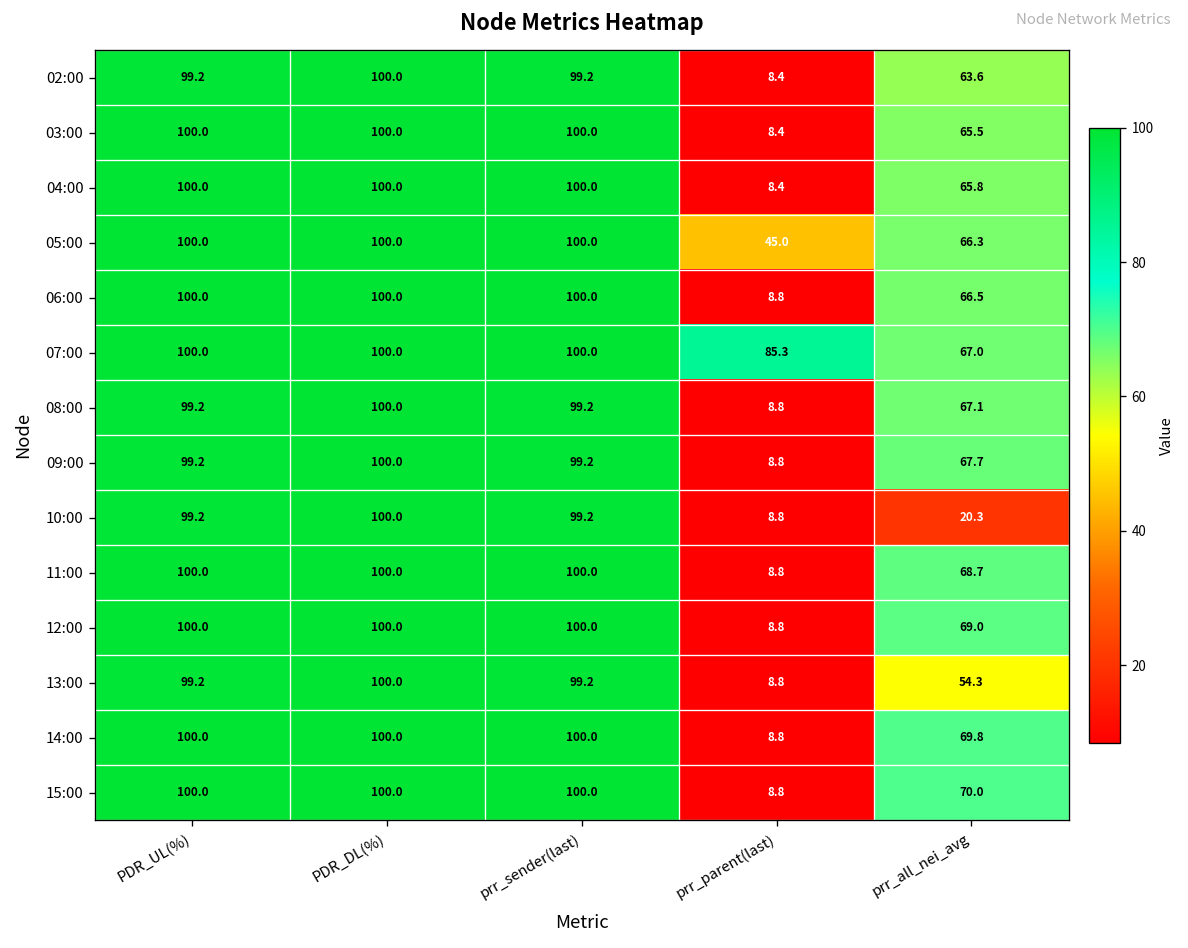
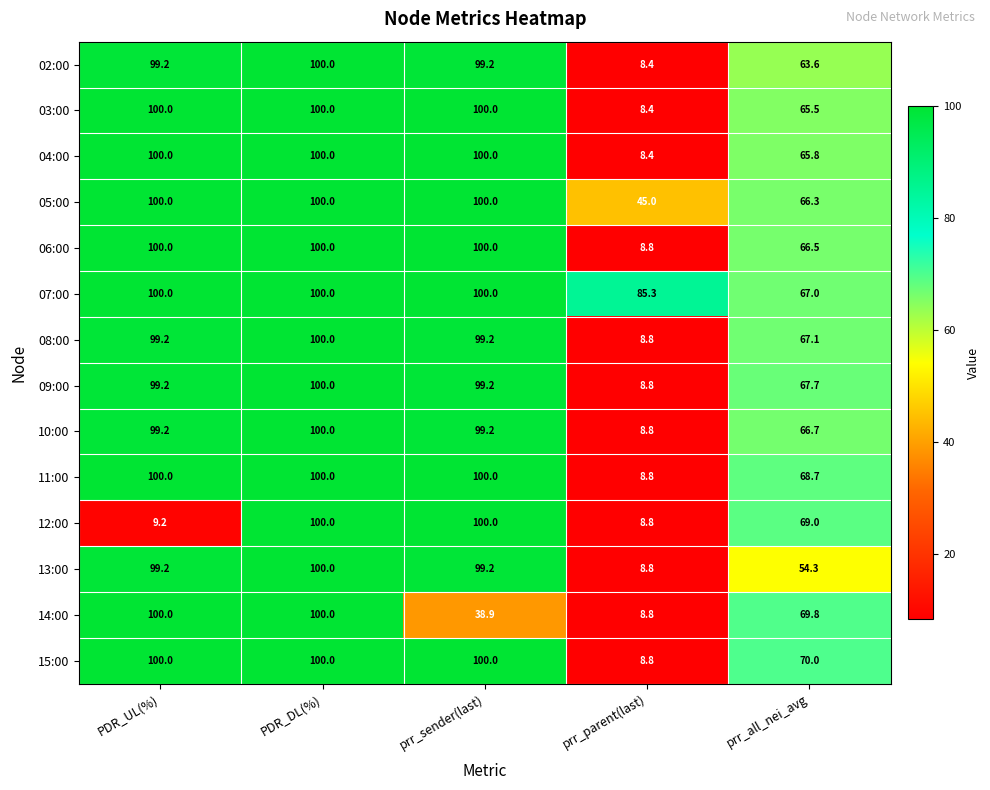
  {
    "02:00": {
      "PDR_UL(%)": 99.2,
      "PDR_DL(%)": 100.0,
      "prr_sender(last)": 99.2,
      "prr_parent(last)": 8.4,
      "prr_all_nei_avg": 63.6
    },
    "03:00": {
      "PDR_UL(%)": 100.0,
      "PDR_DL(%)": 100.0,
      "prr_sender(last)": 100.0,
      "prr_parent(last)": 8.4,
      "prr_all_nei_avg": 65.5
    },
    "04:00": {
      "PDR_UL(%)": 100.0,
      "PDR_DL(%)": 100.0,
      "prr_sender(last)": 100.0,
      "prr_parent(last)": 8.4,
      "prr_all_nei_avg": 65.8
    },
    "05:00": {
      "PDR_UL(%)": 100.0,
      "PDR_DL(%)": 100.0,
      "prr_sender(last)": 100.0,
      "prr_parent(last)": 45.0,
      "prr_all_nei_avg": 66.3
    },
    "06:00": {
      "PDR_UL(%)": 100.0,
      "PDR_DL(%)": 100.0,
      "prr_sender(last)": 100.0,
      "prr_parent(last)": 8.8,
      "prr_all_nei_avg": 66.5
    },
    "07:00": {
      "PDR_UL(%)": 100.0,
      "PDR_DL(%)": 100.0,
      "prr_sender(last)": 100.0,
      "prr_parent(last)": 85.3,
      "prr_all_nei_avg": 67.0
    },
    "08:00": {
      "PDR_UL(%)": 99.2,
      "PDR_DL(%)": 100.0,
      "prr_sender(last)": 99.2,
      "prr_parent(last)": 8.8,
      "prr_all_nei_avg": 67.1
    },
    "09:00": {
      "PDR_UL(%)": 99.2,
      "PDR_DL(%)": 100.0,
      "prr_sender(last)": 99.2,
      "prr_parent(last)": 8.8,
      "prr_all_nei_avg": 67.7
    },
    "10:00": {
      "PDR_UL(%)": 99.2,
      "PDR_DL(%)": 100.0,
      "prr_sender(last)": 99.2,
      "prr_parent(last)": 8.8,
-     "prr_all_nei_avg": 20.3
+     "prr_all_nei_avg": 66.7
    },
    "11:00": {
      "PDR_UL(%)": 100.0,
      "PDR_DL(%)": 100.0,
      "prr_sender(last)": 100.0,
      "prr_parent(last)": 8.8,
      "prr_all_nei_avg": 68.7
    },
    "12:00": {
-     "PDR_UL(%)": 100.0,
+     "PDR_UL(%)": 9.2,
      "PDR_DL(%)": 100.0,
      "prr_sender(last)": 100.0,
      "prr_parent(last)": 8.8,
      "prr_all_nei_avg": 69.0
    },
    "13:00": {
      "PDR_UL(%)": 99.2,
      "PDR_DL(%)": 100.0,
      "prr_sender(last)": 99.2,
      "prr_parent(last)": 8.8,
      "prr_all_nei_avg": 54.3
    },
    "14:00": {
      "PDR_UL(%)": 100.0,
      "PDR_DL(%)": 100.0,
-     "prr_sender(last)": 100.0,
+     "prr_sender(last)": 38.9,
      "prr_parent(last)": 8.8,
      "prr_all_nei_avg": 69.8
    },
    "15:00": {
      "PDR_UL(%)": 100.0,
      "PDR_DL(%)": 100.0,
      "prr_sender(last)": 100.0,
      "prr_parent(last)": 8.8,
      "prr_all_nei_avg": 70.0
    }
  }
